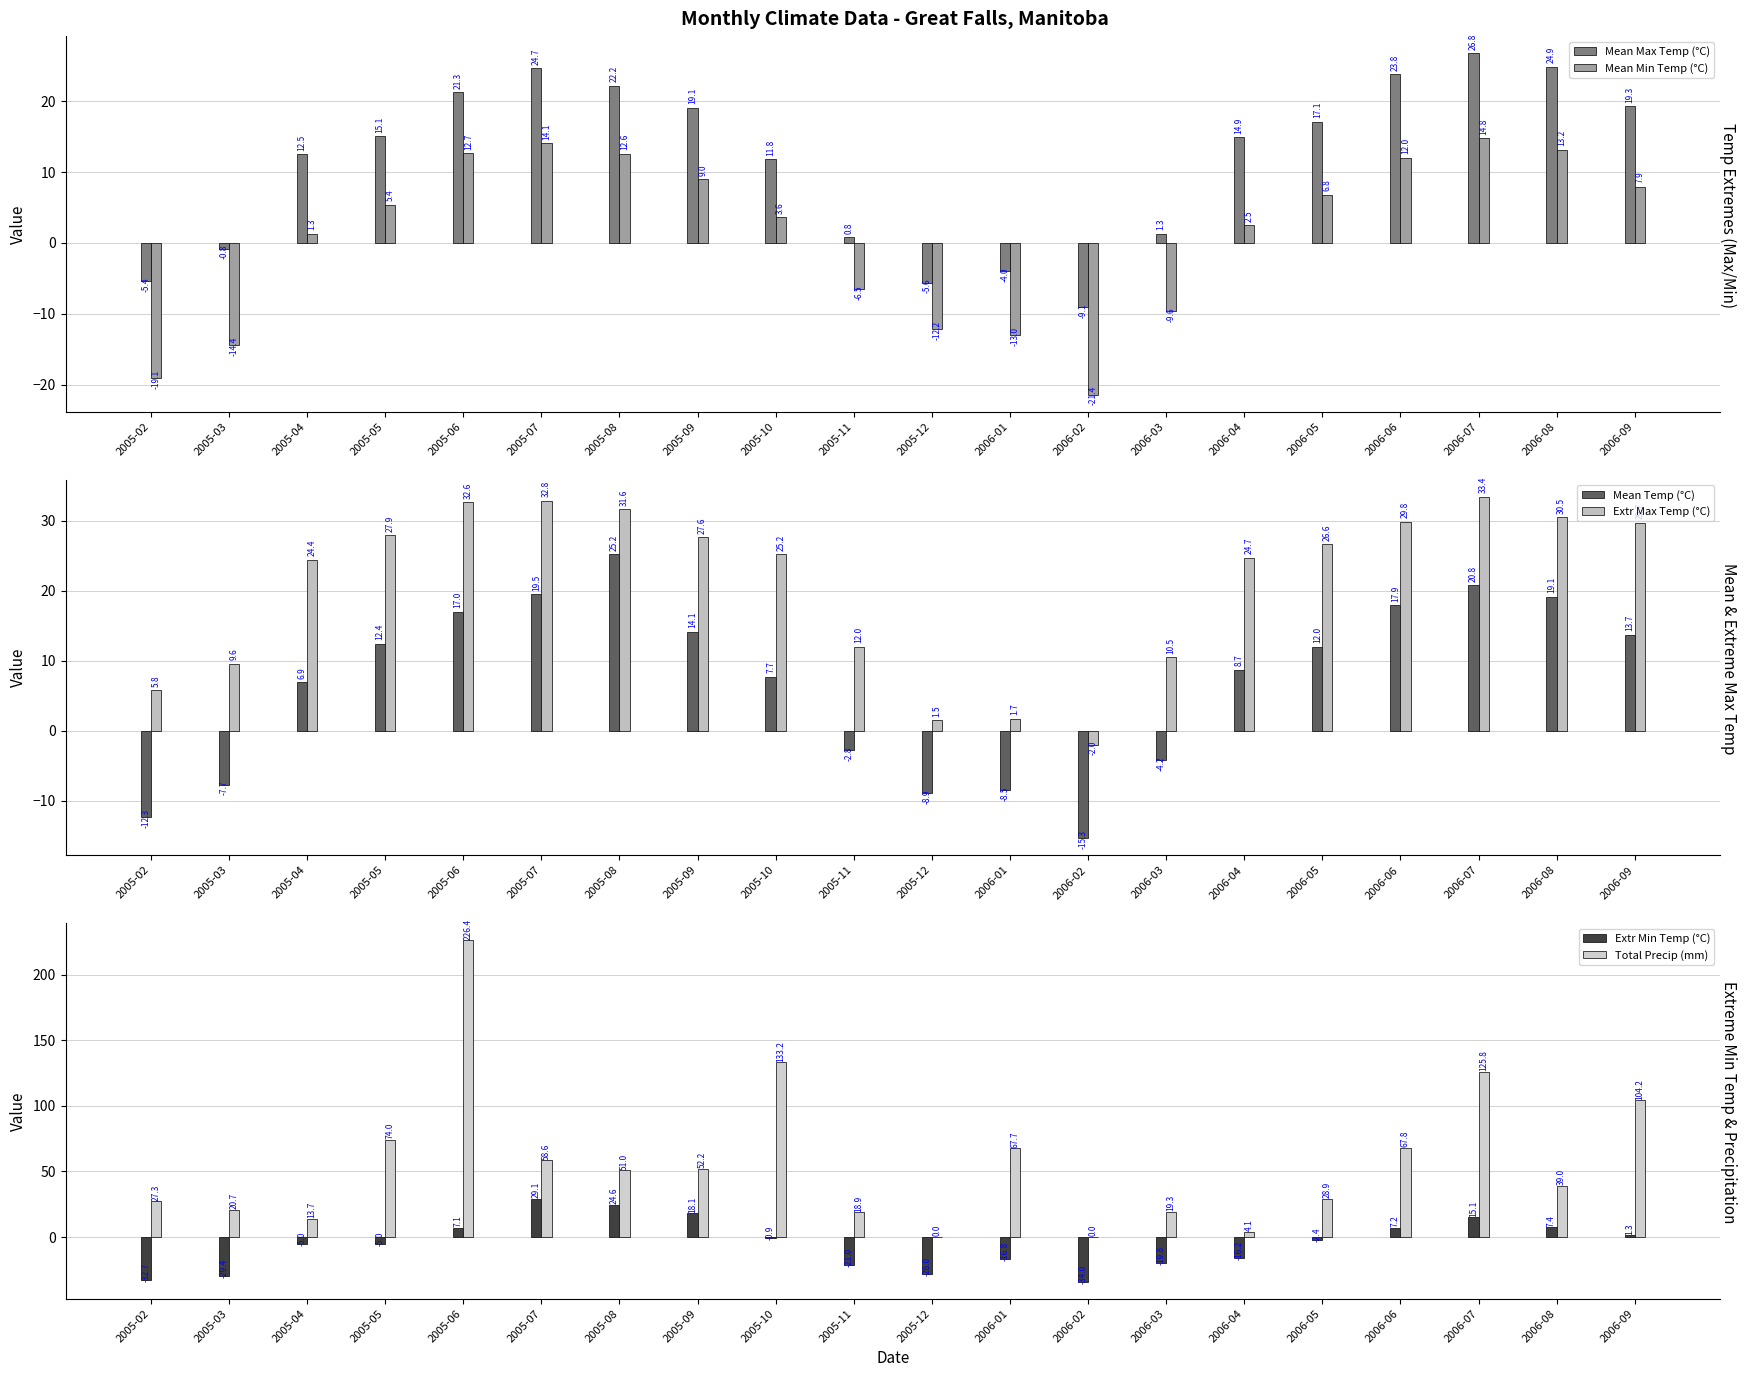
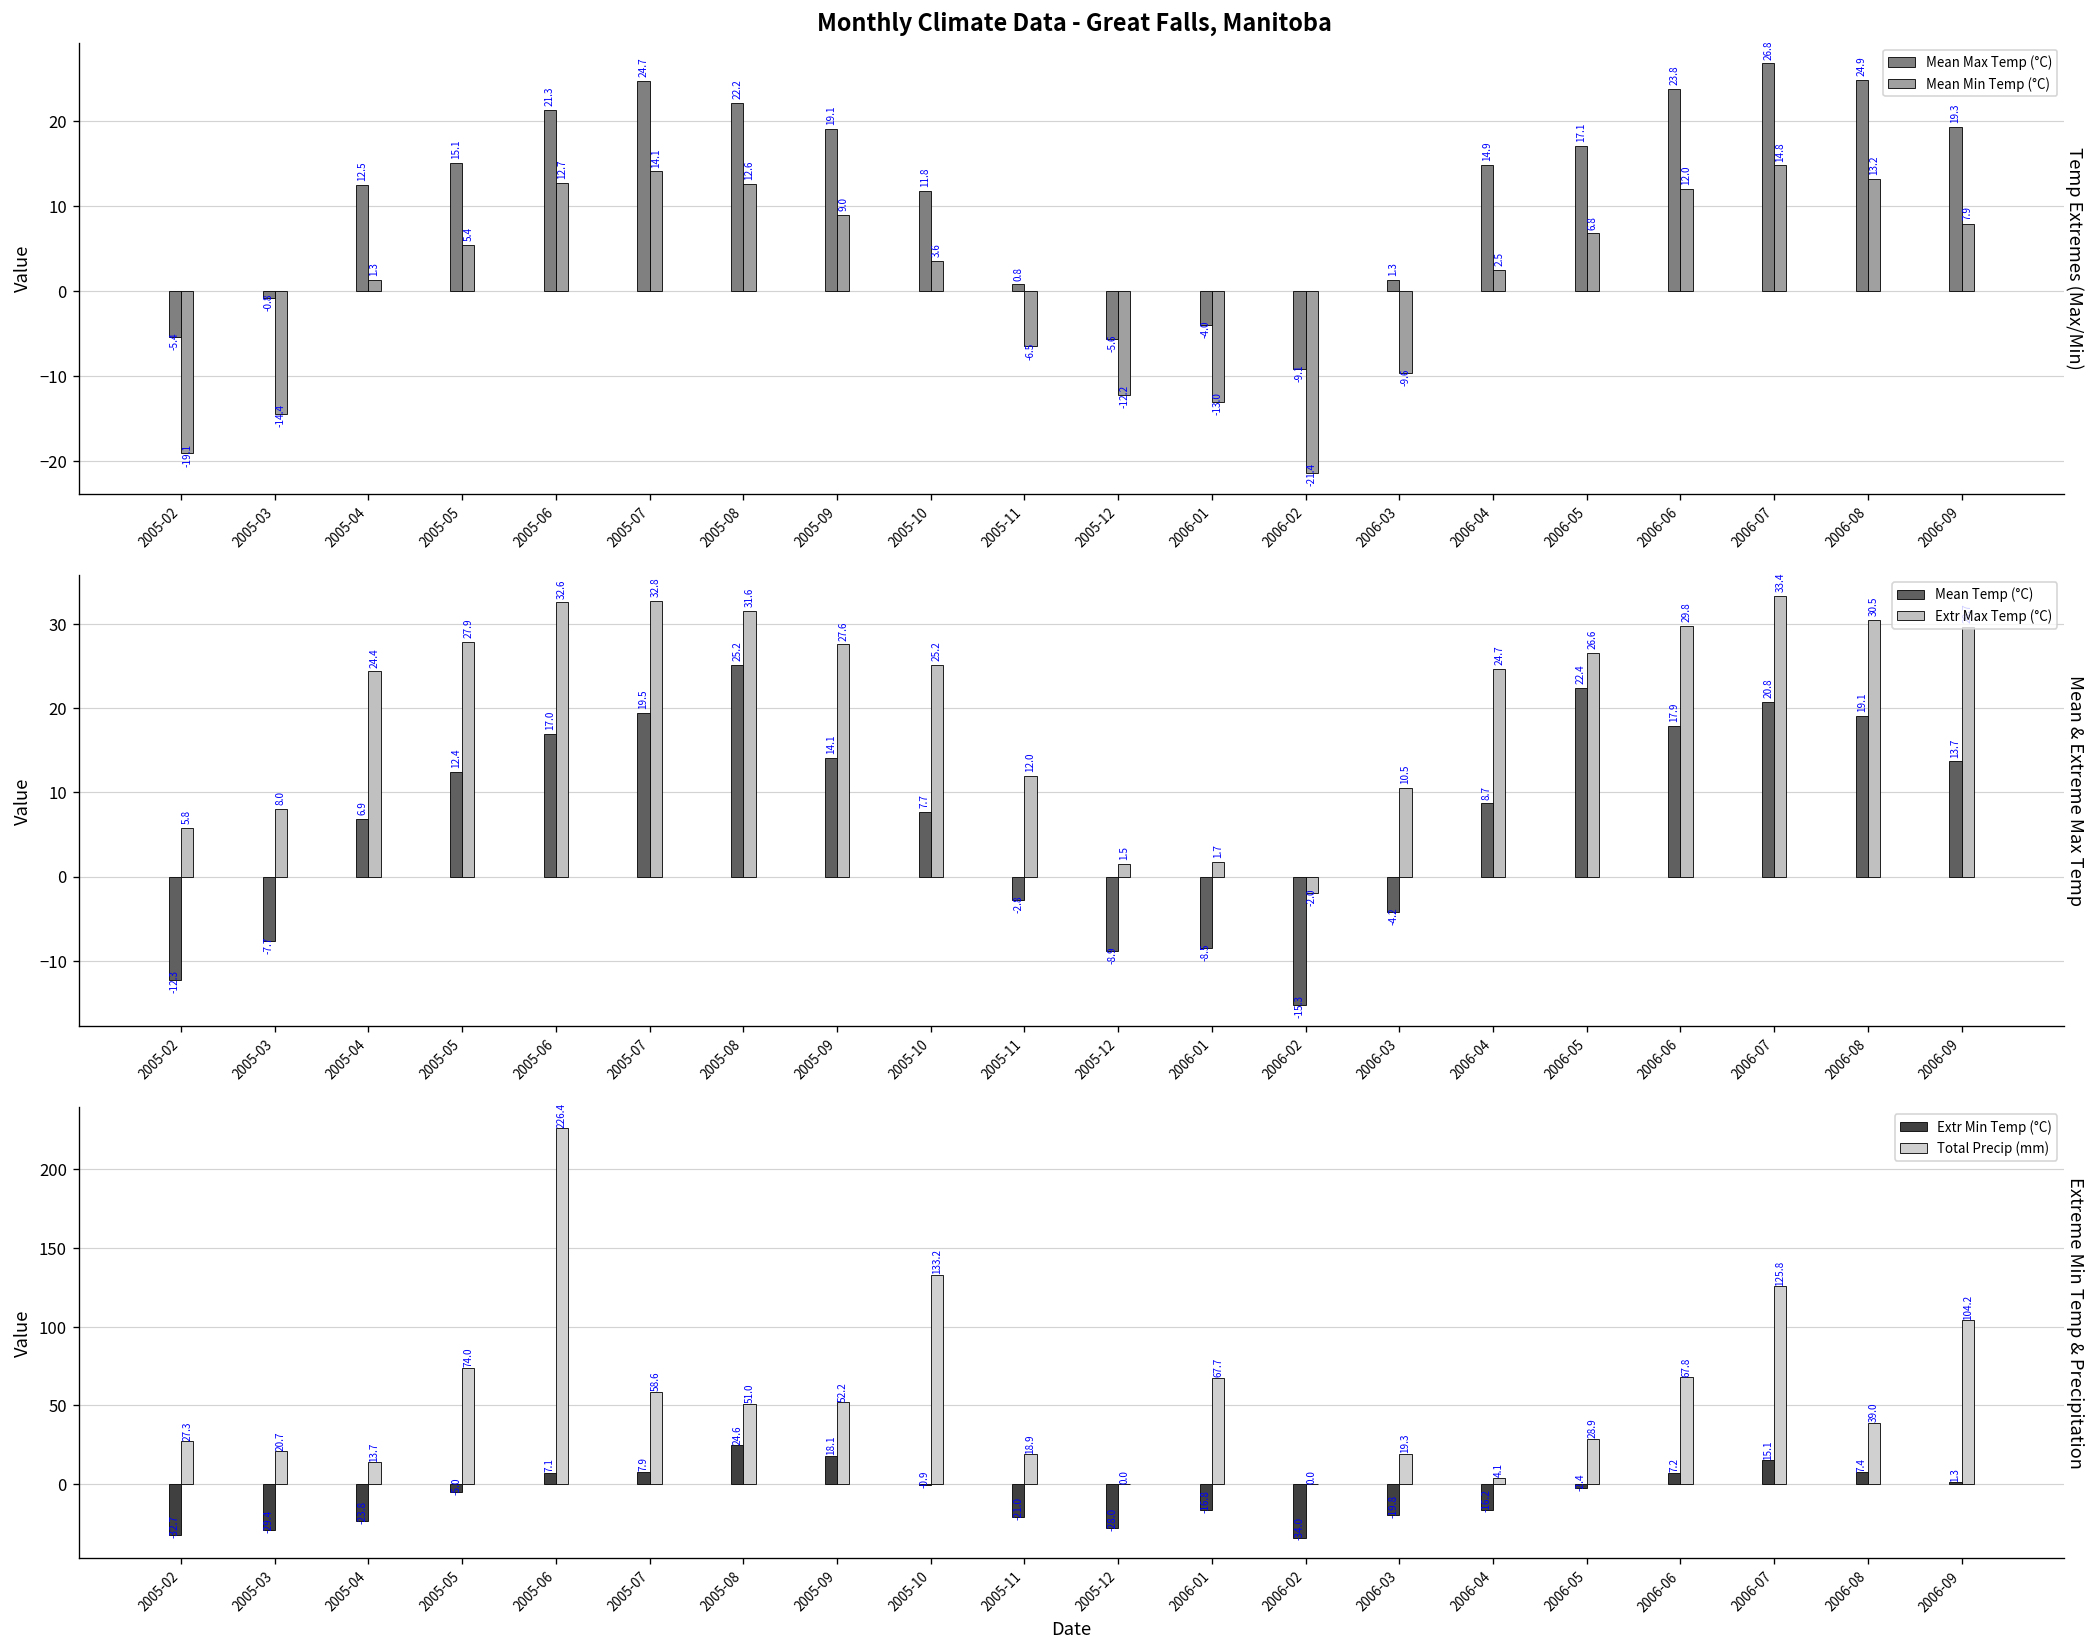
  {
    "Mean & Extreme Max Temp": {
      "Mean Temp (°C)": {
        "2005-02": -12.3,
        "2005-03": -7.7,
        "2005-04": 6.9,
        "2005-05": 12.4,
        "2005-06": 17.0,
        "2005-07": 19.5,
        "2005-08": 25.2,
        "2005-09": 14.1,
        "2005-10": 7.7,
        "2005-11": -2.8,
        "2005-12": -8.9,
        "2006-01": -8.5,
        "2006-02": -15.3,
        "2006-03": -4.2,
        "2006-04": 8.7,
-       "2006-05": 12.0,
+       "2006-05": 22.4,
        "2006-06": 17.9,
        "2006-07": 20.8,
        "2006-08": 19.1,
        "2006-09": 13.7
      },
      "Extr Max Temp (°C)": {
        "2005-02": 5.8,
-       "2005-03": 9.6,
+       "2005-03": 8.0,
        "2005-04": 24.4,
        "2005-05": 27.9,
        "2005-06": 32.6,
        "2005-07": 32.8,
        "2005-08": 31.6,
        "2005-09": 27.6,
        "2005-10": 25.2,
        "2005-11": 12.0,
        "2005-12": 1.5,
        "2006-01": 1.7,
        "2006-02": -2.0,
        "2006-03": 10.5,
        "2006-04": 24.7,
        "2006-05": 26.6,
        "2006-06": 29.8,
        "2006-07": 33.4,
        "2006-08": 30.5
      }
    },
    "Extreme Min Temp & Precipitation": {
      "Extr Min Temp (°C)": {
        "2005-02": -32.7,
        "2005-03": -29.4,
-       "2005-04": -5.0,
+       "2005-04": -23.8,
        "2005-05": -5.0,
        "2005-06": 7.1,
-       "2005-07": 29.1,
+       "2005-07": 7.9,
        "2005-08": 24.6,
        "2005-09": 18.1,
        "2005-10": -0.9,
        "2005-11": -21.0,
        "2005-12": -28.0,
        "2006-01": -16.8,
        "2006-02": -34.0,
        "2006-03": -19.8,
        "2006-04": -16.2,
        "2006-05": -2.4,
        "2006-06": 7.2,
        "2006-07": 15.1,
        "2006-08": 7.4,
        "2006-09": 1.3
      },
      "Total Precip (mm)": {
        "2005-02": 27.3,
        "2005-03": 20.7,
        "2005-04": 13.7,
        "2005-05": 74.0,
        "2005-06": 226.4,
        "2005-07": 58.6,
        "2005-08": 51.0,
        "2005-09": 52.2,
        "2005-10": 133.2,
        "2005-11": 18.9,
        "2005-12": 0.0,
        "2006-01": 67.7,
        "2006-02": 0.0,
        "2006-03": 19.3,
        "2006-04": 4.1,
        "2006-05": 28.9,
        "2006-06": 67.8,
        "2006-07": 125.8,
        "2006-08": 39.0,
        "2006-09": 104.2
      }
    }
  }
